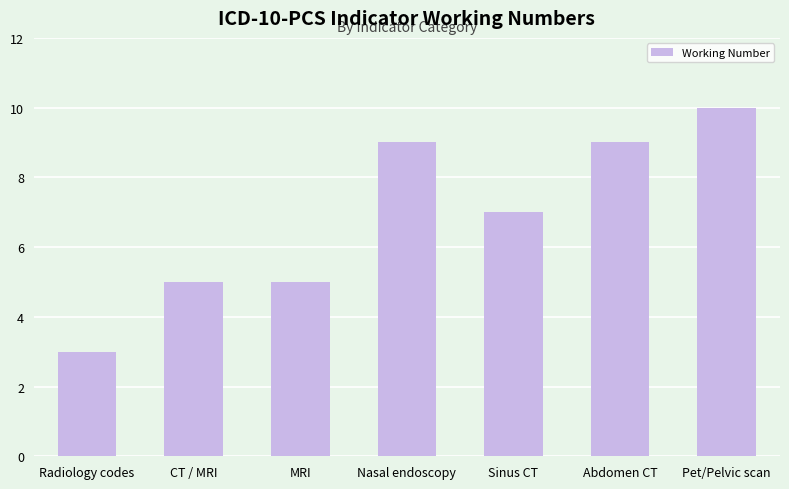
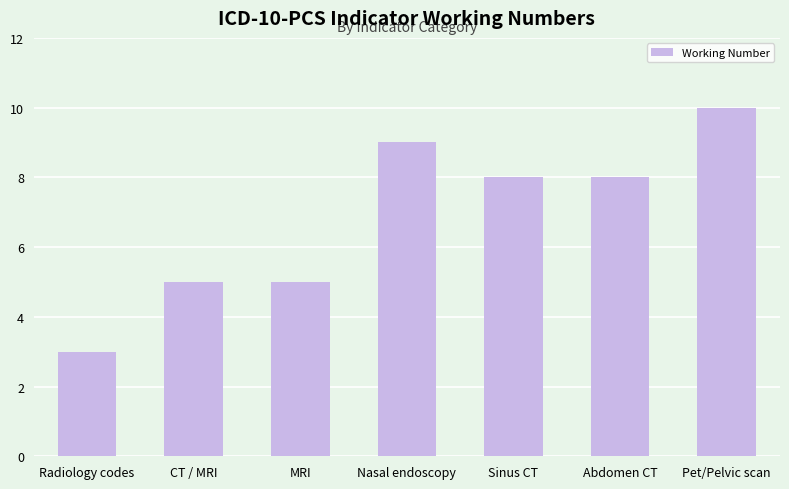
  {
    "Radiology codes": 3,
    "CT / MRI": 5,
    "MRI": 5,
    "Nasal endoscopy": 9,
-   "Sinus CT": 7,
-   "Abdomen CT": 9,
+   "Sinus CT": 8,
+   "Abdomen CT": 8,
    "Pet/Pelvic scan": 10
  }
